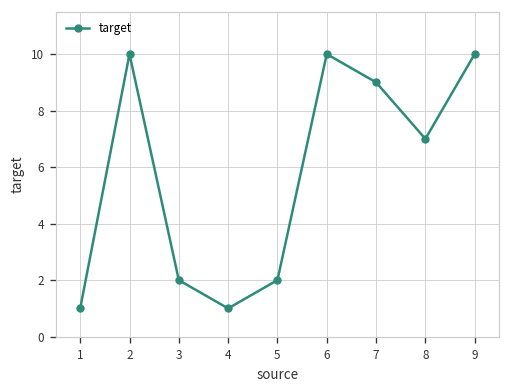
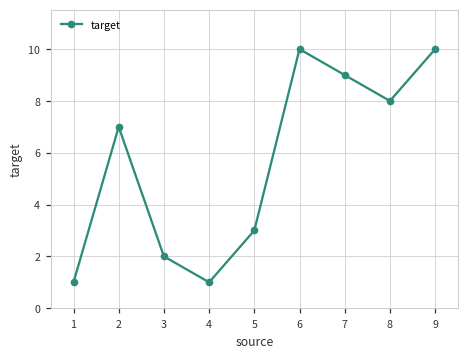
  {
    "1": 1,
-   "2": 10,
+   "2": 7,
    "3": 2,
    "4": 1,
-   "5": 2,
+   "5": 3,
    "6": 10,
    "7": 9,
-   "8": 7,
+   "8": 8,
    "9": 10
  }
